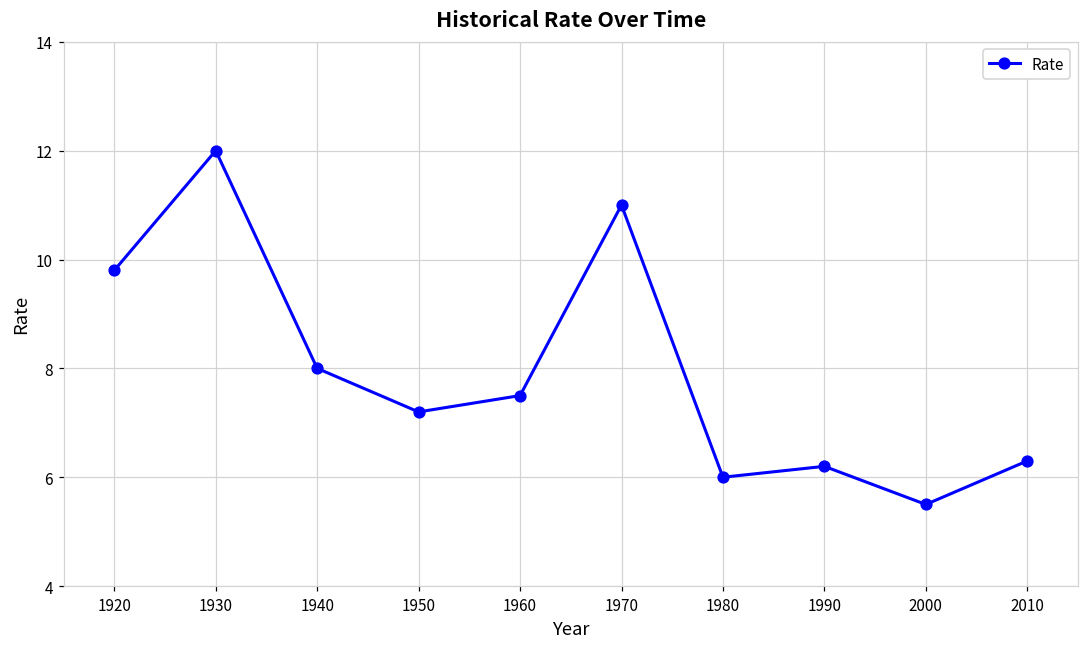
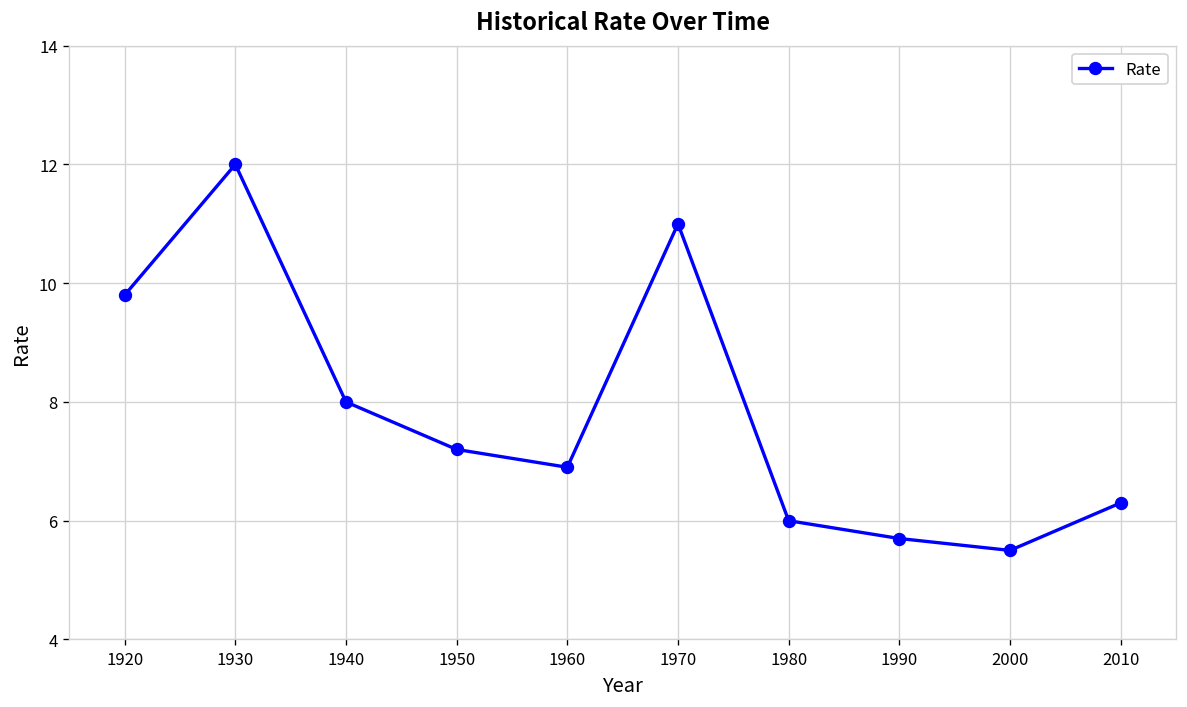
  {
    "1920": 9.8,
    "1930": 12.0,
    "1940": 8.0,
    "1950": 7.2,
-   "1960": 7.5,
+   "1960": 6.9,
    "1970": 11.0,
    "1980": 6.0,
-   "1990": 6.2,
+   "1990": 5.7,
    "2000": 5.5,
    "2010": 6.3
  }
